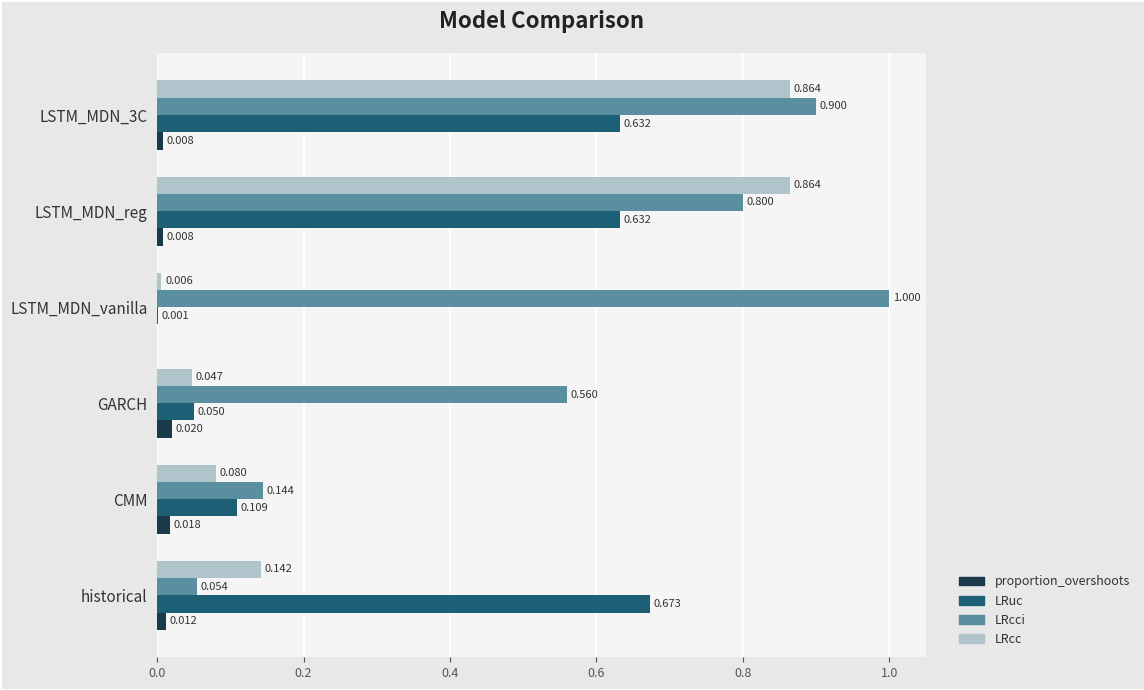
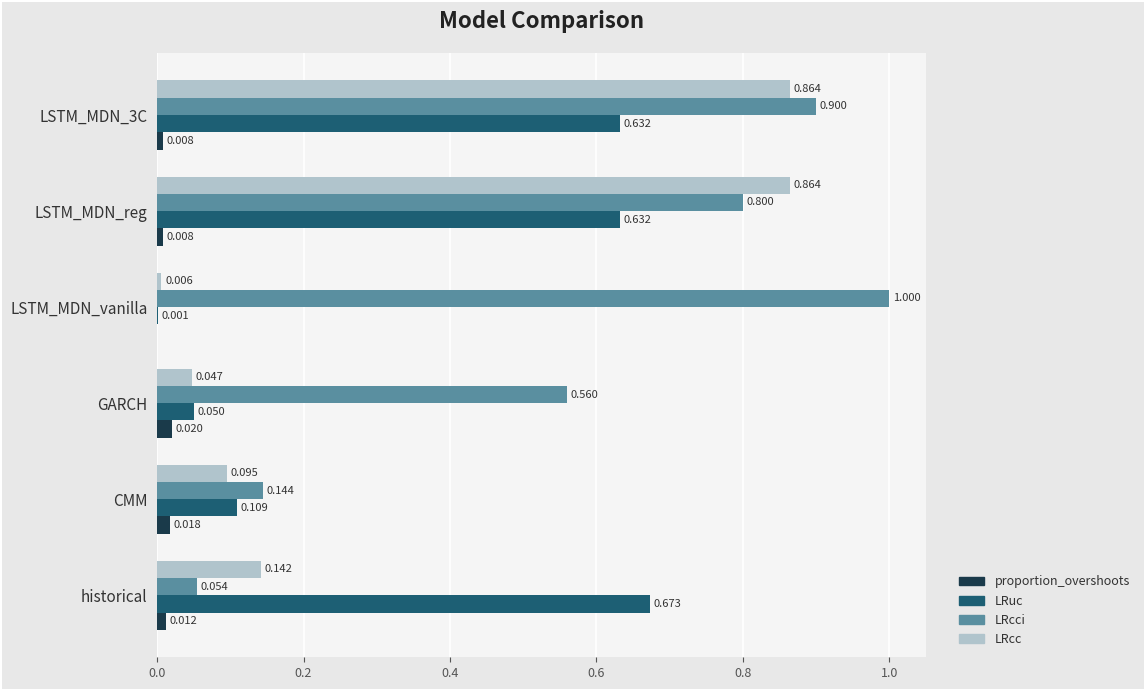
  {
    "LRcci": {
      "LSTM_MDN_3C": 0.900,
      "LSTM_MDN_reg": 0.800,
      "LSTM_MDN_vanilla": 1.000,
      "GARCH": 0.560,
      "CMM": 0.144,
      "historical": 0.054
    },
    "LRcc": {
      "LSTM_MDN_3C": 0.864,
      "LSTM_MDN_reg": 0.864,
      "LSTM_MDN_vanilla": 0.006,
      "GARCH": 0.047,
-     "CMM": 0.080,
+     "CMM": 0.095,
      "historical": 0.142
    }
  }
